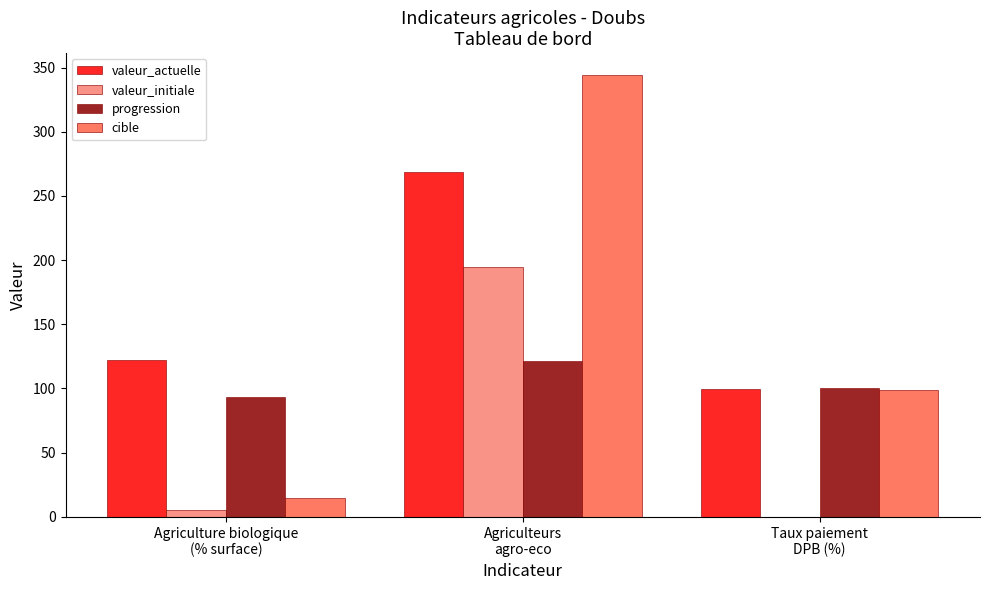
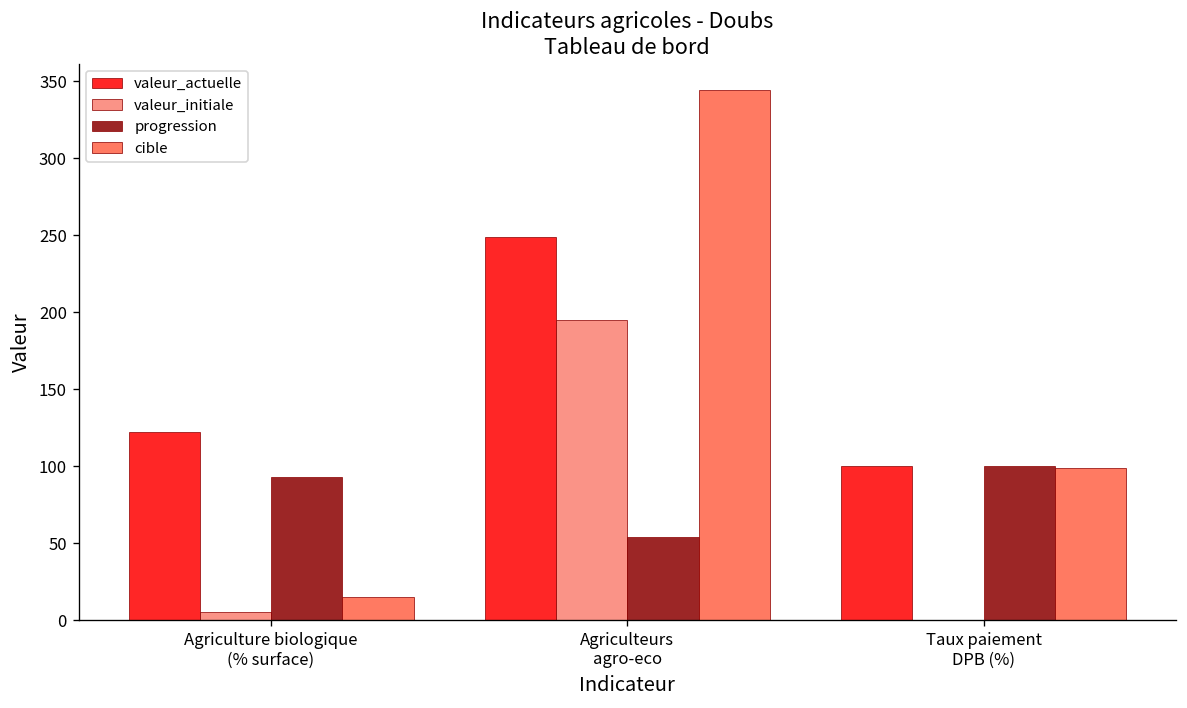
  {
    "valeur_actuelle": {
      "Agriculture biologique (% surface)": 122,
-     "Agriculteurs agro-eco": 269,
+     "Agriculteurs agro-eco": 249,
      "Taux paiement DPB (%)": 100
    },
    "progression": {
      "Agriculture biologique (% surface)": 93,
-     "Agriculteurs agro-eco": 122,
+     "Agriculteurs agro-eco": 54,
      "Taux paiement DPB (%)": 100
    }
  }
